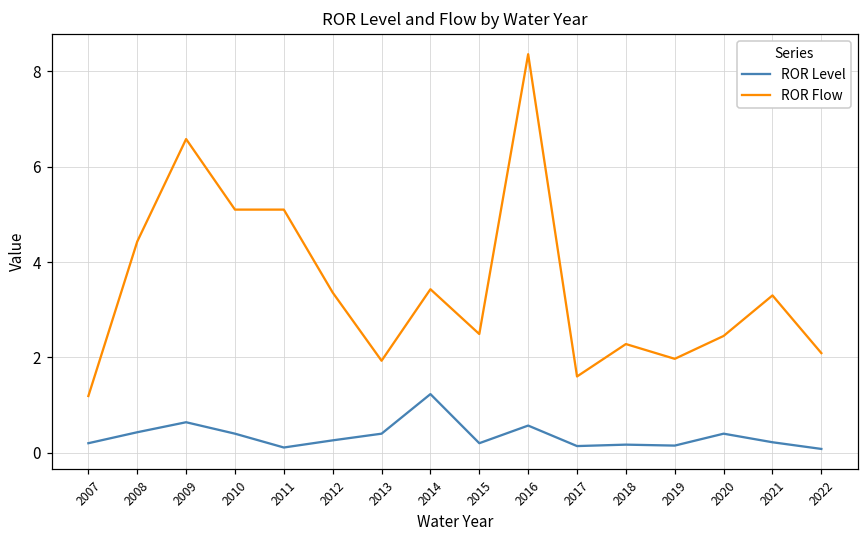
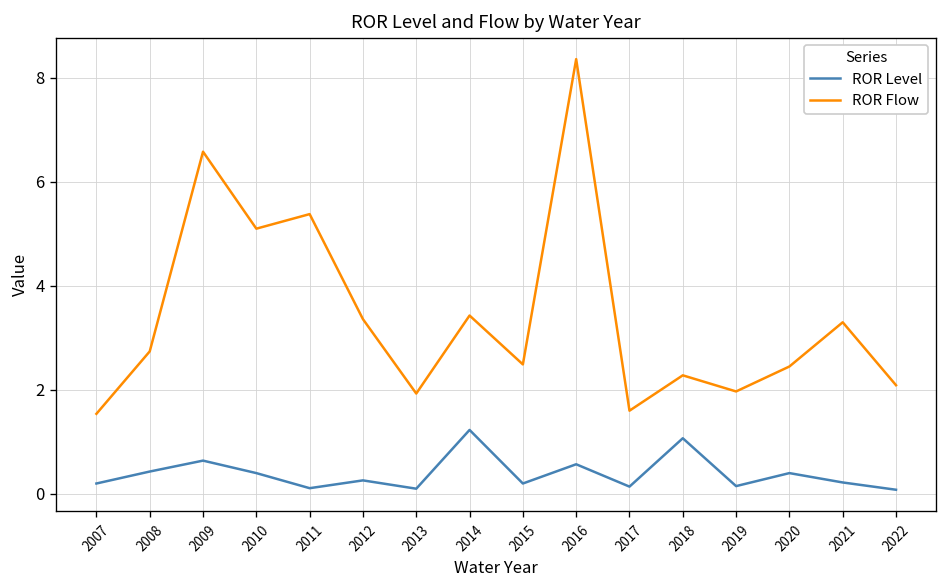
  {
    "ROR Level": {
      "2007": 0.2,
      "2008": 0.4,
      "2009": 0.6,
      "2010": 0.4,
      "2011": 0.1,
      "2012": 0.3,
-     "2013": 0.4,
+     "2013": 0.1,
      "2014": 1.2,
      "2015": 0.2,
      "2016": 0.6,
      "2017": 0.1,
-     "2018": 0.2,
+     "2018": 1.1,
      "2019": 0.2,
      "2020": 0.4,
      "2021": 0.2,
      "2022": 0.1
    },
    "ROR Flow": {
-     "2007": 1.2,
-     "2008": 4.4,
+     "2007": 1.5,
+     "2008": 2.7,
      "2009": 6.6,
      "2010": 5.1,
-     "2011": 5.1,
+     "2011": 5.4,
      "2012": 3.4,
      "2013": 1.9,
      "2014": 3.4,
      "2015": 2.5,
      "2016": 8.4,
      "2017": 1.6,
      "2018": 2.3,
      "2019": 2.0,
      "2020": 2.5,
      "2021": 3.3,
      "2022": 2.1
    }
  }
